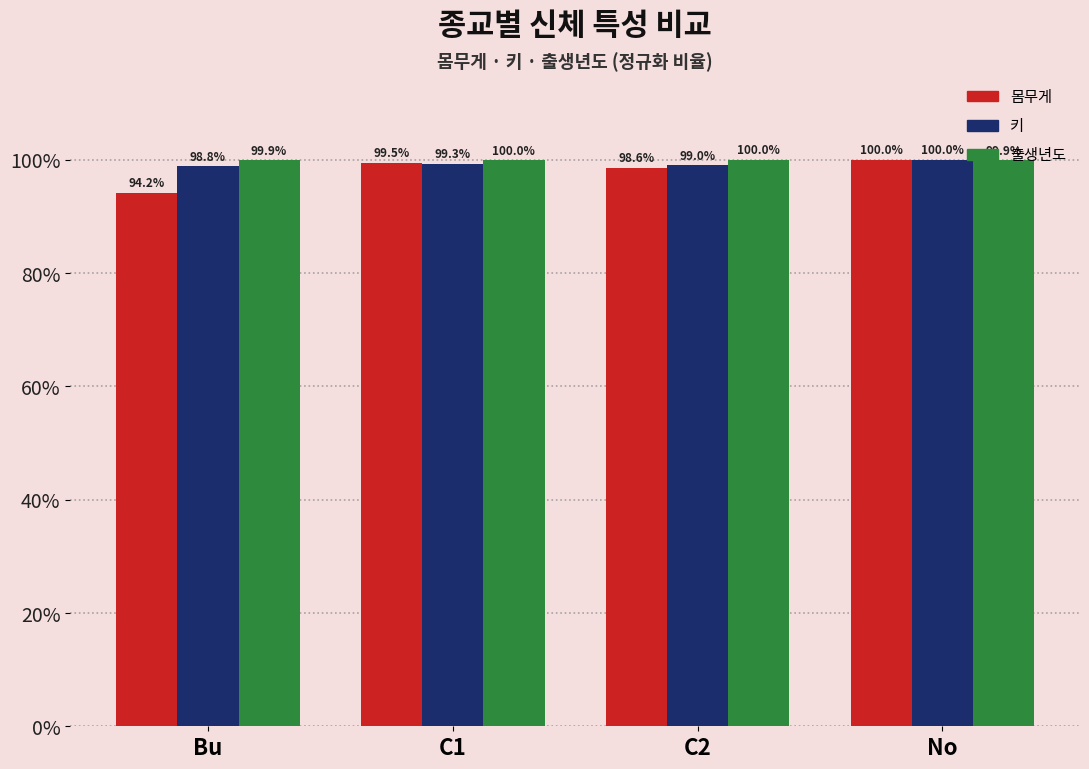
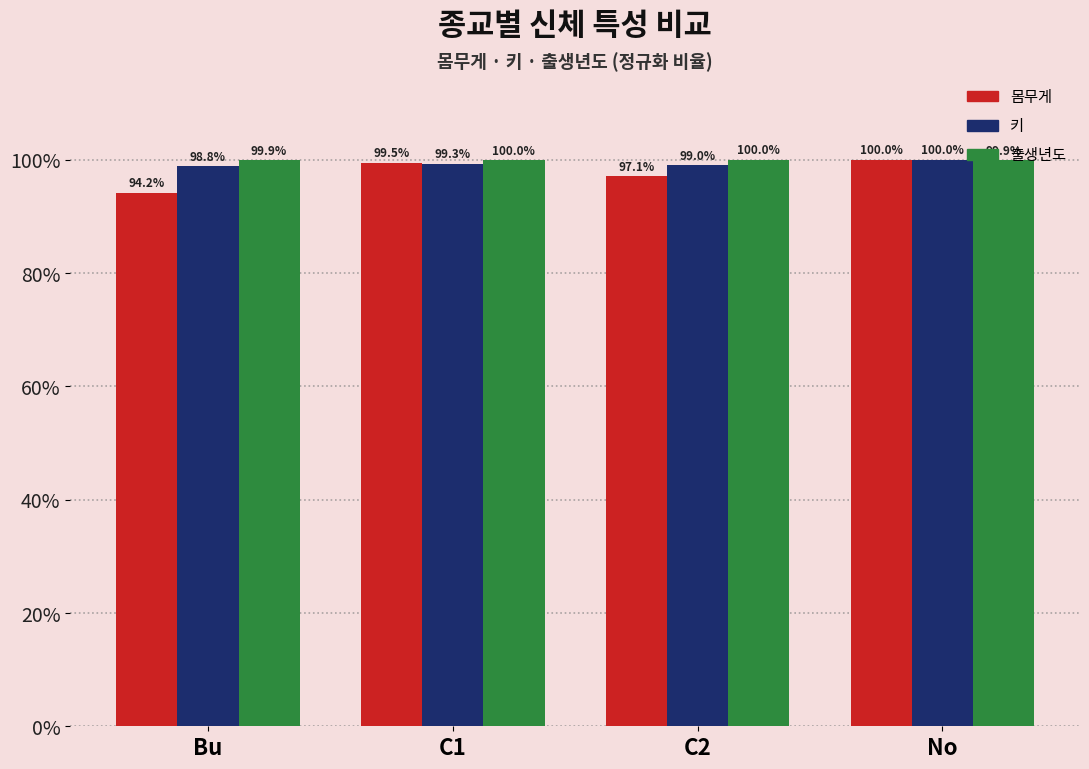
  {
    "몸무게": {
      "Bu": "94.2%",
      "C1": "99.5%",
-     "C2": "98.6%",
+     "C2": "97.1%",
      "No": "100.0%"
    },
    "키": {
      "Bu": "98.8%",
      "C1": "99.3%",
      "C2": "99.0%",
      "No": "100.0%"
    },
    "출생년도": {
      "Bu": "99.9%",
      "C1": "100.0%",
      "C2": "100.0%",
      "No": "99.9%"
    }
  }
